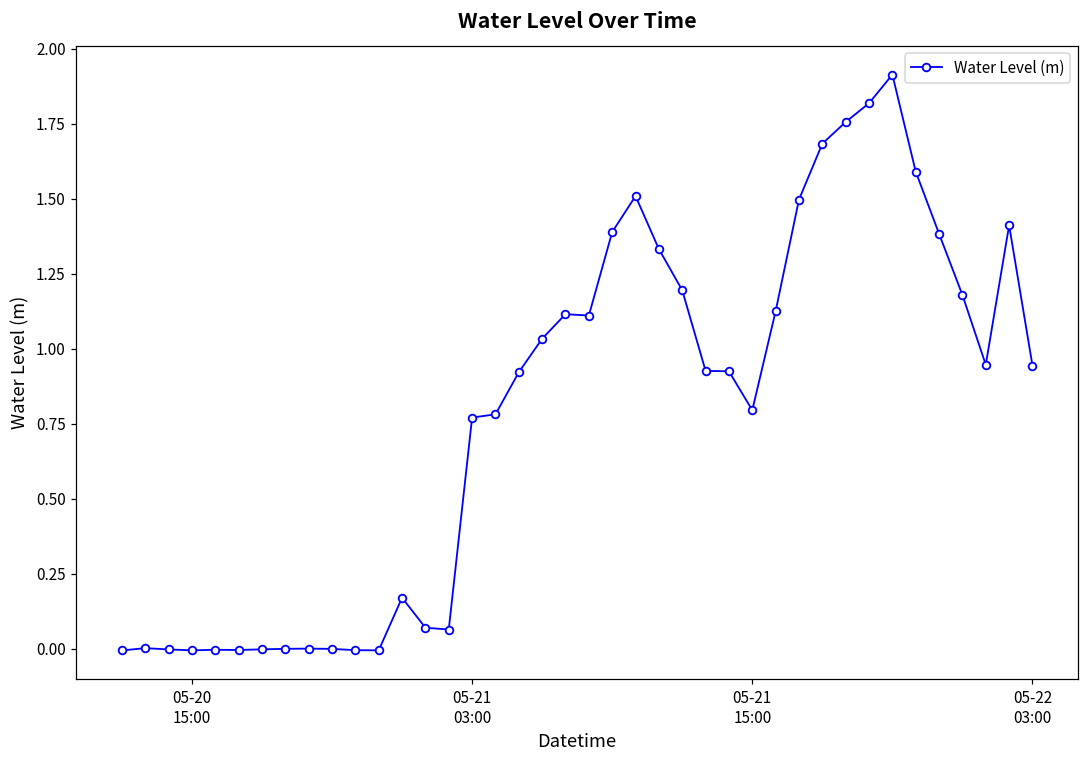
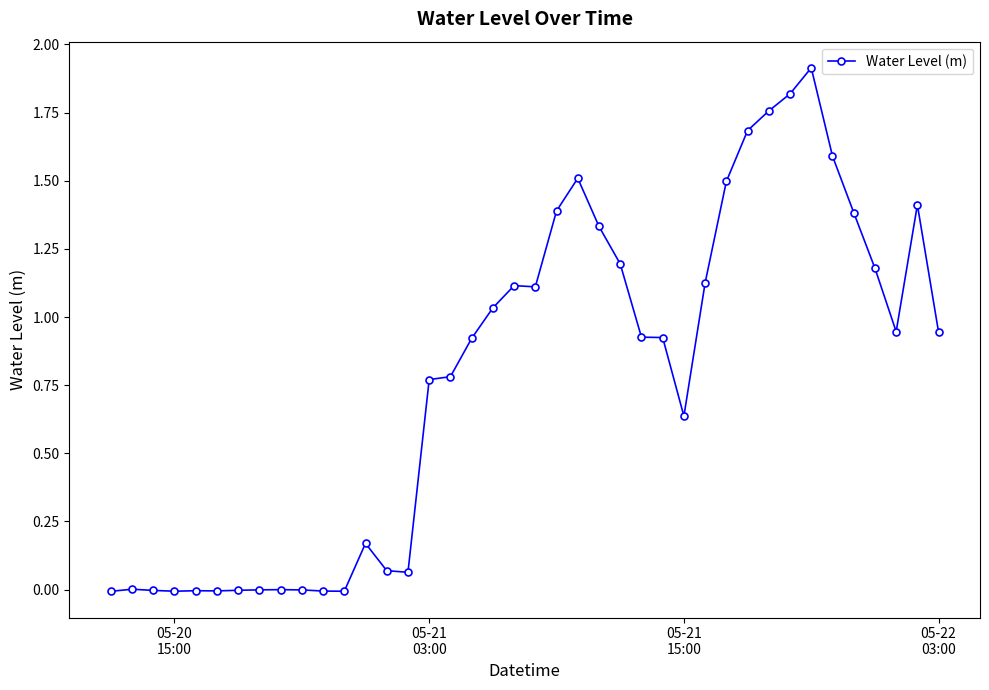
  {
    "05-20 15:00": -0.01,
    "05-21 03:00": 0.77,
-   "05-21 15:00": 0.79,
+   "05-21 15:00": 0.64,
    "05-22 03:00": 0.94
  }
